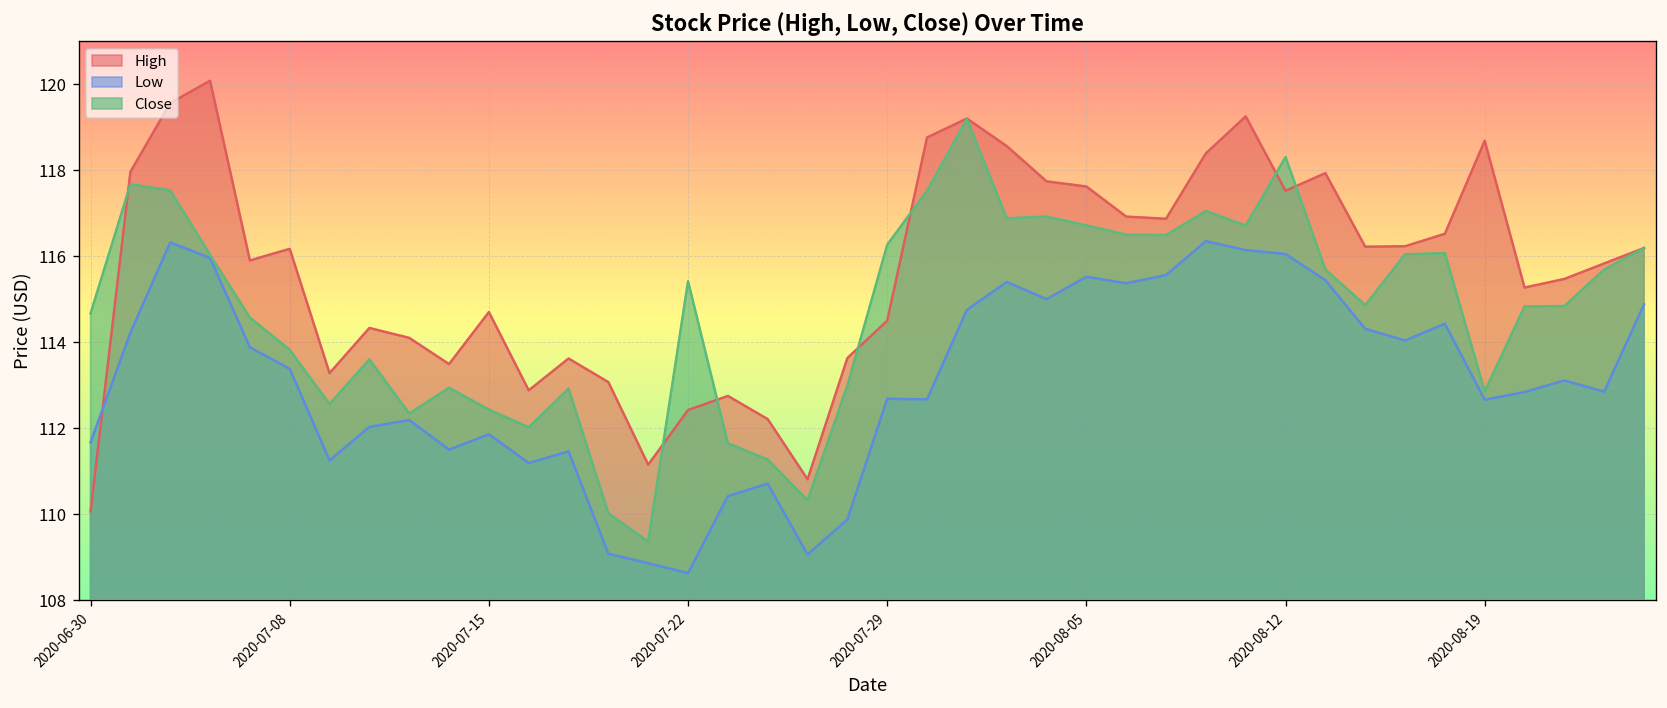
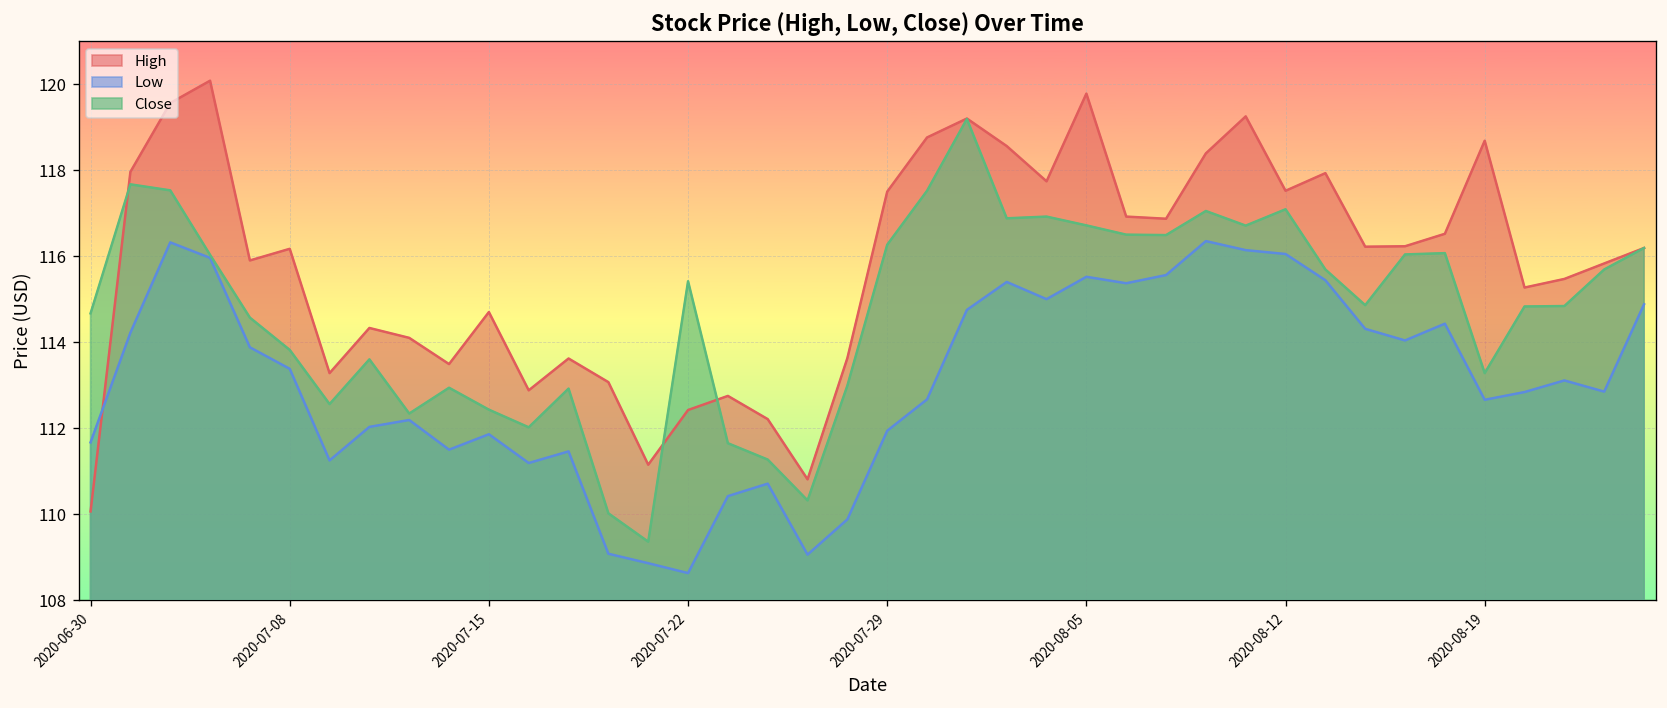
  {
    "High": {
      "2020-06-30": 110.1,
      "2020-07-08": 116.2,
      "2020-07-15": 114.7,
      "2020-07-22": 112.4,
-     "2020-07-29": 114.5,
-     "2020-08-05": 117.6,
+     "2020-07-29": 117.5,
+     "2020-08-05": 119.8,
      "2020-08-12": 117.5,
      "2020-08-19": 118.7
    },
    "Low": {
      "2020-06-30": 111.7,
      "2020-07-08": 113.4,
      "2020-07-15": 111.9,
      "2020-07-22": 108.6,
-     "2020-07-29": 112.7,
+     "2020-07-29": 111.9,
      "2020-08-05": 115.5,
      "2020-08-12": 116.1,
      "2020-08-19": 112.7
    },
    "Close": {
      "2020-06-30": 114.7,
      "2020-07-08": 113.8,
      "2020-07-15": 112.4,
      "2020-07-22": 115.4,
      "2020-07-29": 116.3,
      "2020-08-05": 116.7,
-     "2020-08-12": 118.3,
-     "2020-08-19": 112.9
+     "2020-08-12": 117.1,
+     "2020-08-19": 113.3
    }
  }
